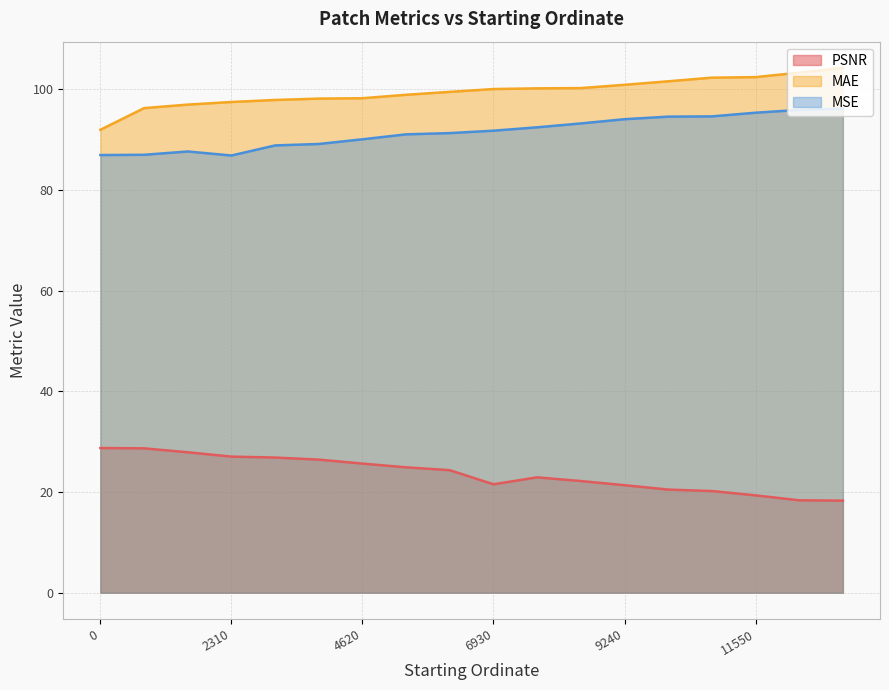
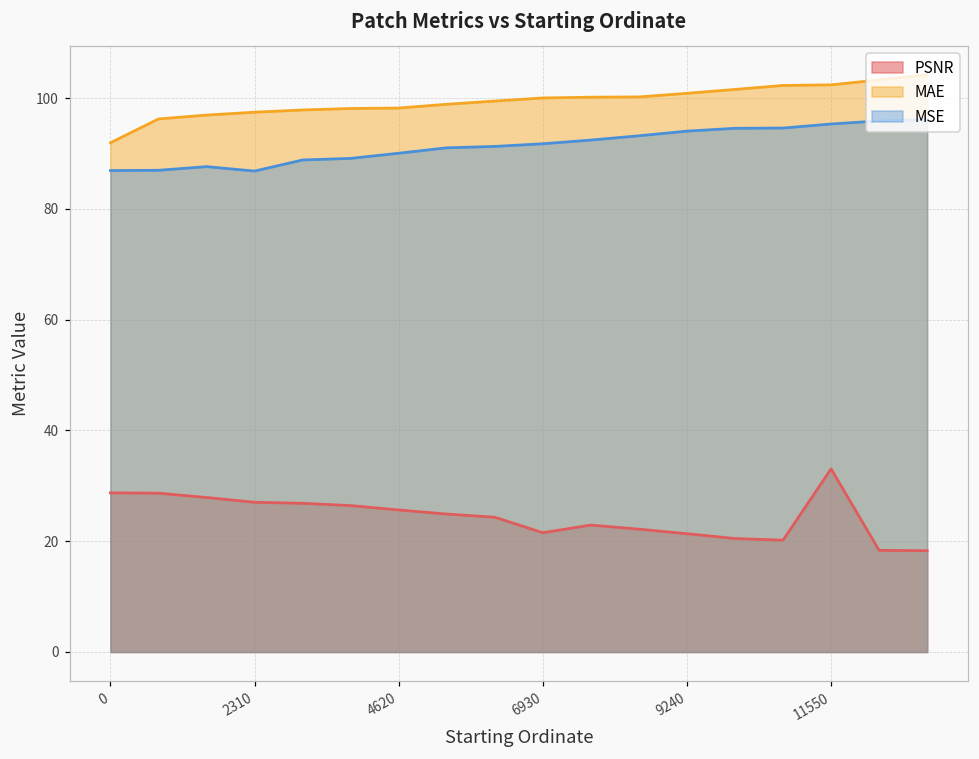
  {
    "PSNR": {
      "0": 29,
      "2310": 27,
      "4620": 26,
      "6930": 22,
      "9240": 21,
-     "11550": 19
+     "11550": 33
    },
    "MAE": {
      "0": 92,
      "2310": 97,
      "4620": 98,
      "6930": 100,
      "9240": 101,
      "11550": 102
    },
    "MSE": {
      "0": 87,
      "2310": 87,
      "4620": 90,
      "6930": 92,
      "9240": 94,
      "11550": 95
    }
  }
